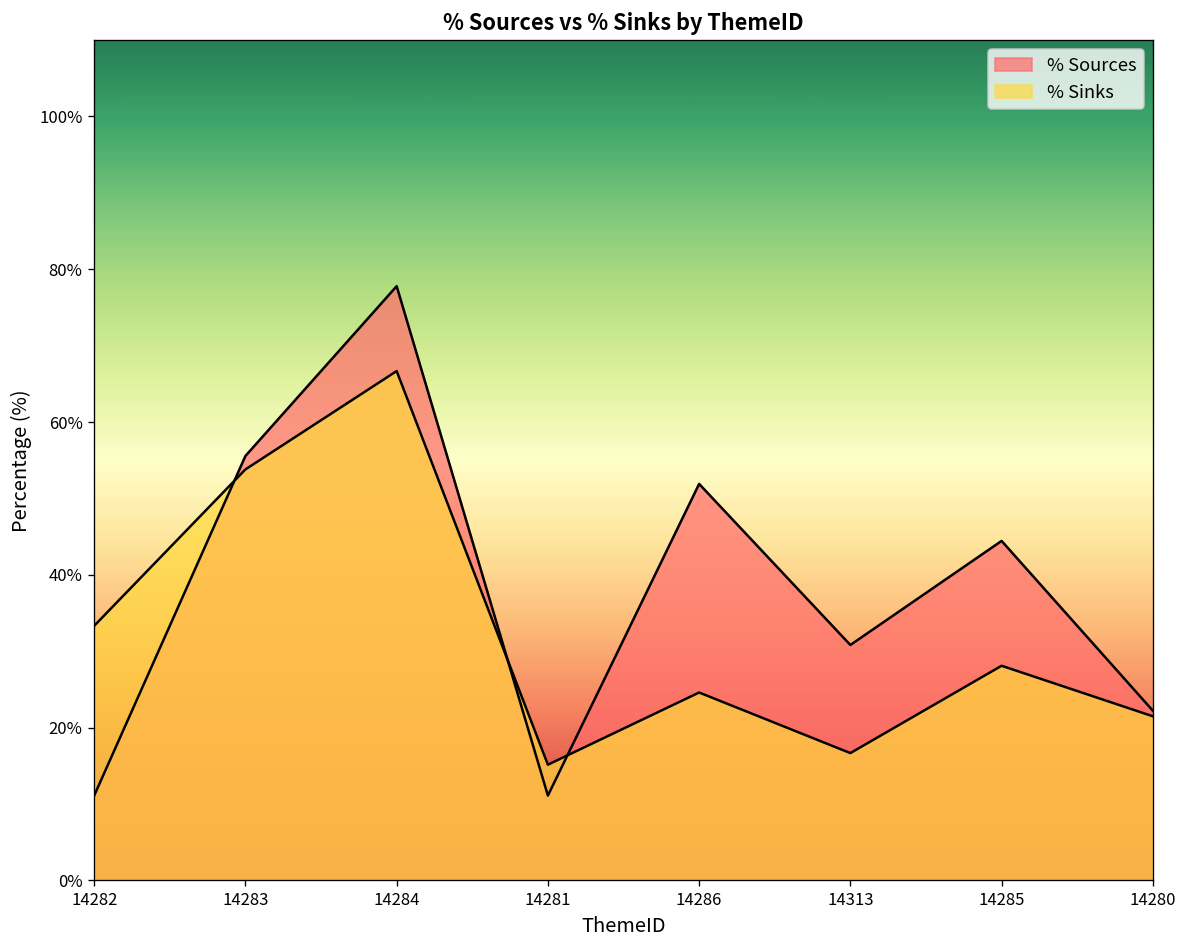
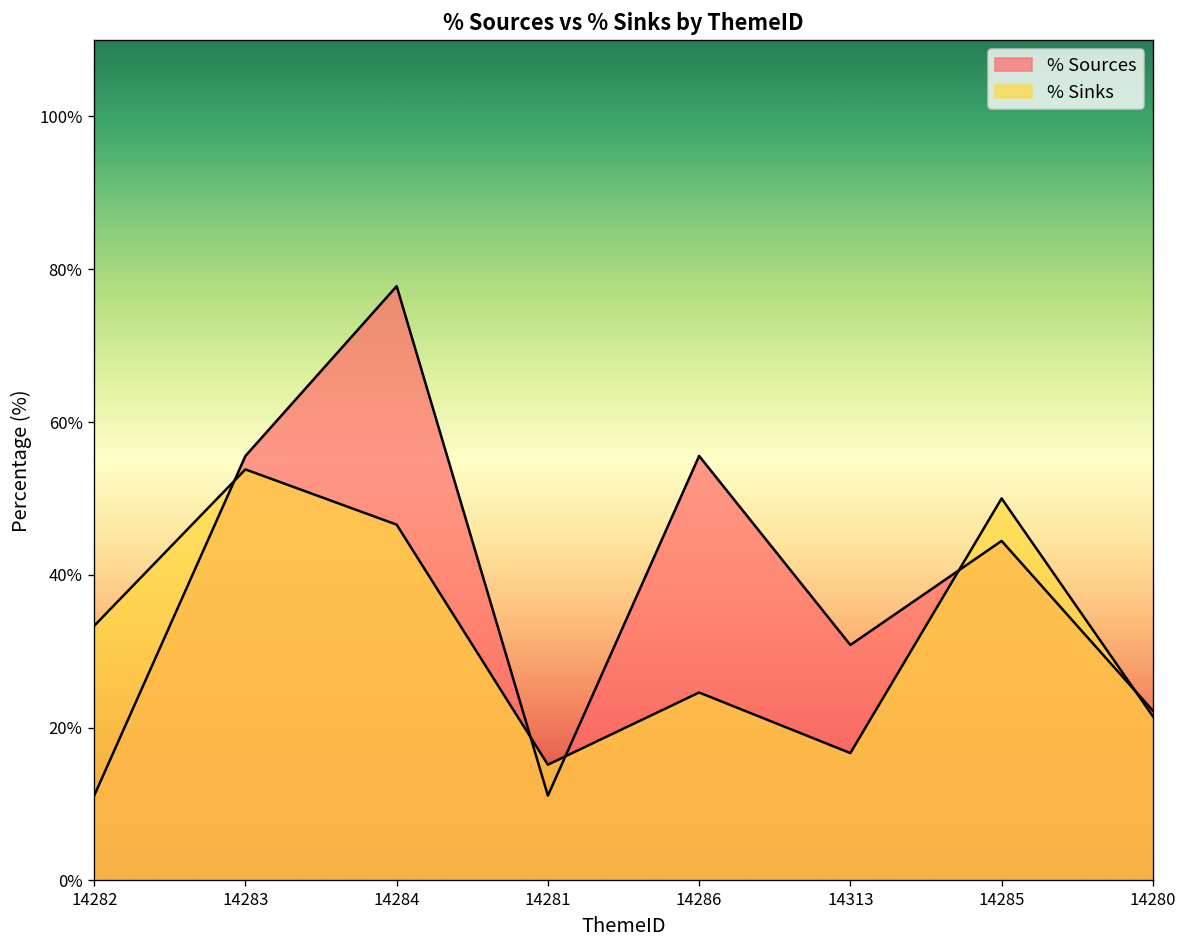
  {
    "% Sources": {
      "14282": "11%",
      "14283": "56%",
      "14284": "78%",
      "14281": "11%",
-     "14286": "52%",
+     "14286": "56%",
      "14313": "31%",
      "14285": "44%",
      "14280": "22%"
    },
    "% Sinks": {
      "14282": "33%",
      "14283": "54%",
-     "14284": "67%",
+     "14284": "47%",
      "14281": "15%",
      "14286": "25%",
      "14313": "17%",
-     "14285": "28%",
+     "14285": "50%",
      "14280": "21%"
    }
  }
